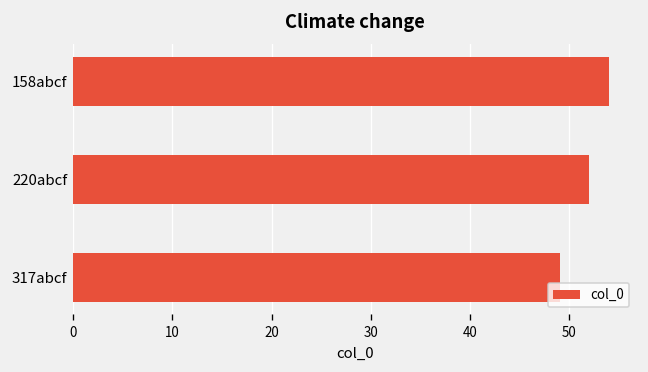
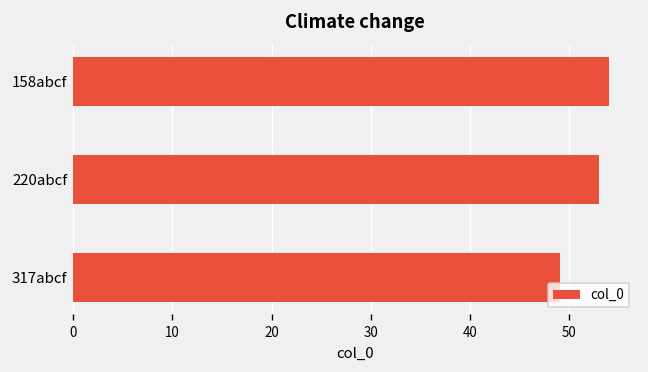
  {
    "158abcf": 54,
-   "220abcf": 52,
+   "220abcf": 53,
    "317abcf": 49
  }
